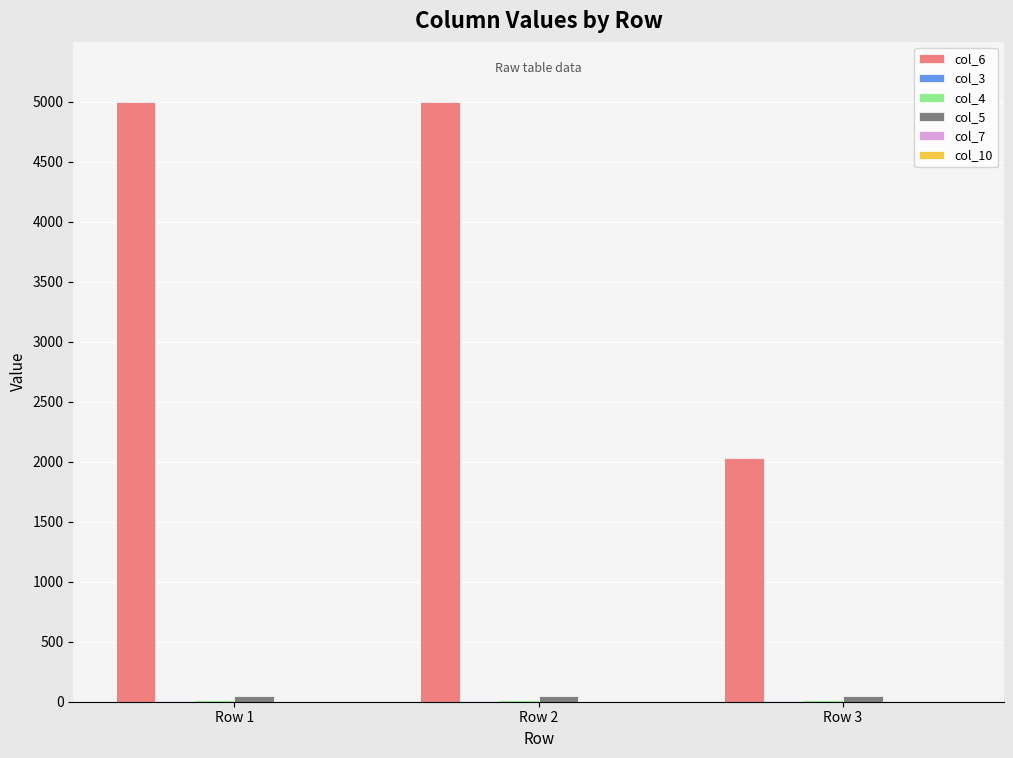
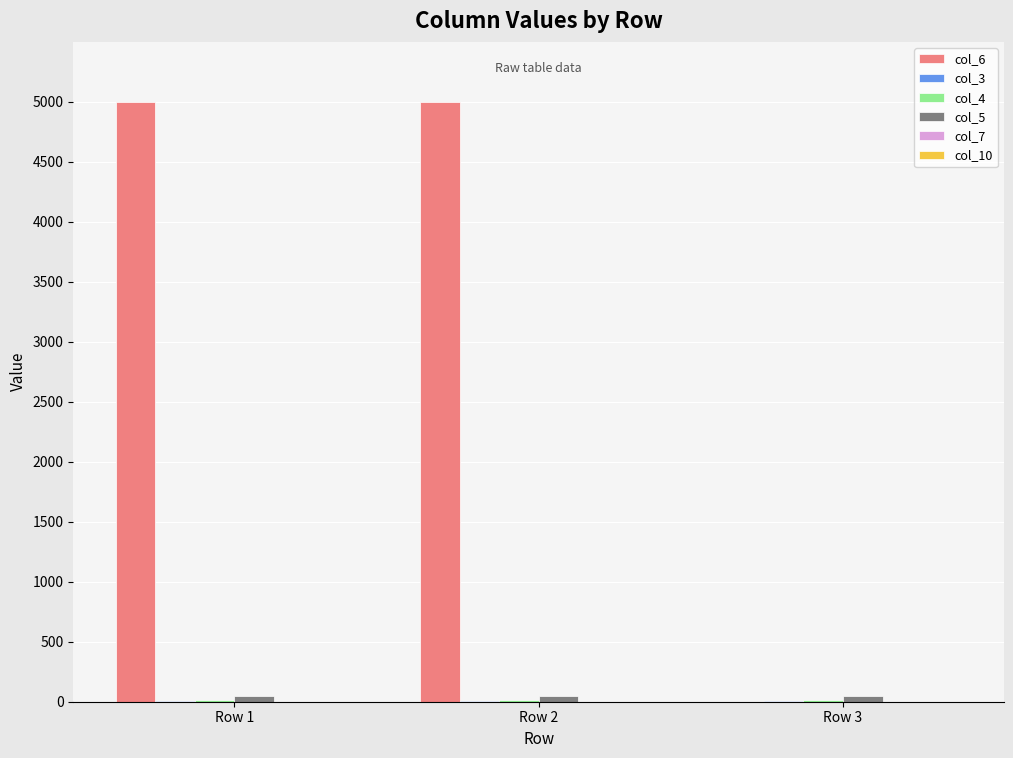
  {
    "col_6": {
      "Row 1": 5000,
      "Row 2": 5000,
-     "Row 3": 2030
+     "Row 3": 0
    },
    "col_5": {
      "Row 1": 50,
      "Row 2": 50,
      "Row 3": 50
    },
    "col_7": {
      "Row 1": 0,
      "Row 2": 0,
      "Row 3": 0
    }
  }
